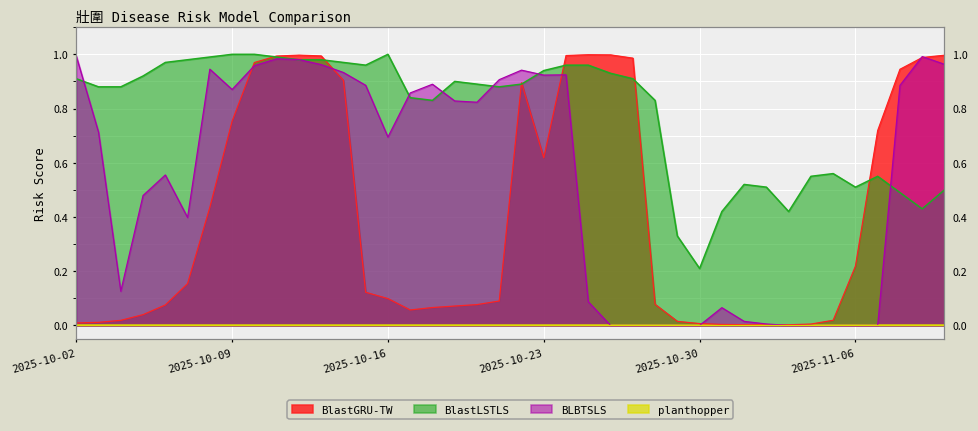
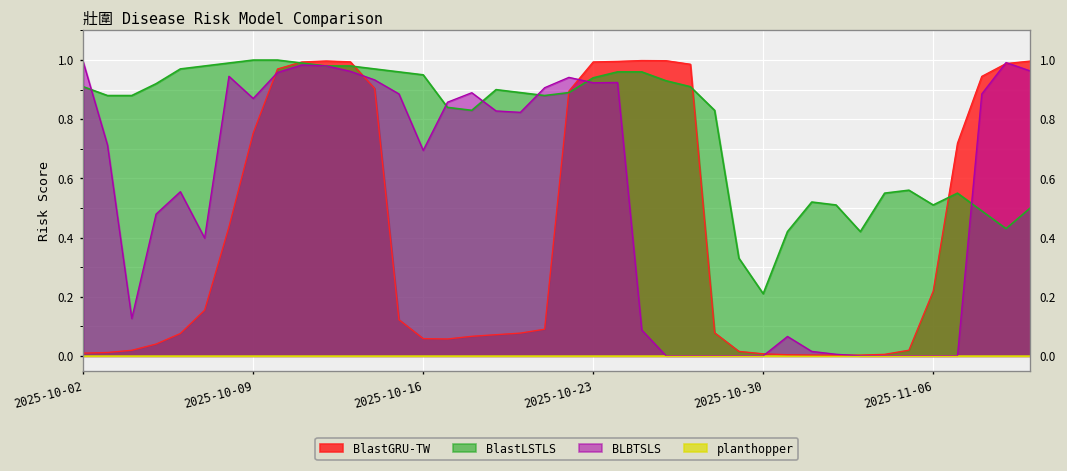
  {
    "BlastGRU-TW": {
      "2025-10-09": 0.75,
-     "2025-10-16": 0.10,
-     "2025-10-23": 0.62,
+     "2025-10-16": 0.06,
+     "2025-10-23": 0.99,
      "2025-11-06": 0.22
    },
    "BlastLSTLS": {
      "2025-10-02": 0.91,
      "2025-10-09": 1.00,
-     "2025-10-16": 1.00,
+     "2025-10-16": 0.95,
      "2025-10-23": 0.94,
      "2025-10-30": 0.21,
      "2025-11-06": 0.51
    },
    "BLBTSLS": {
      "2025-10-02": 0.99,
      "2025-10-09": 0.87,
      "2025-10-16": 0.69,
      "2025-10-23": 0.92
    },
    "planthopper": {
      "2025-10-09": 0.00,
      "2025-10-16": 0.00,
      "2025-10-23": 0.00
    }
  }
